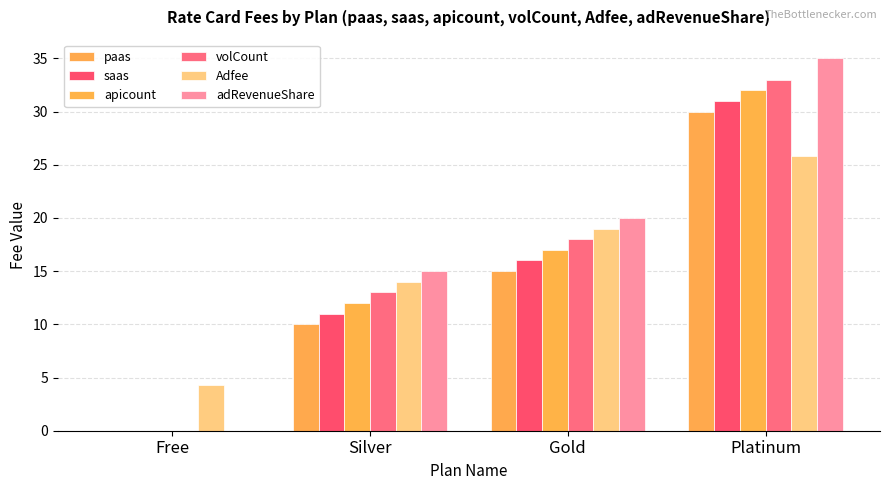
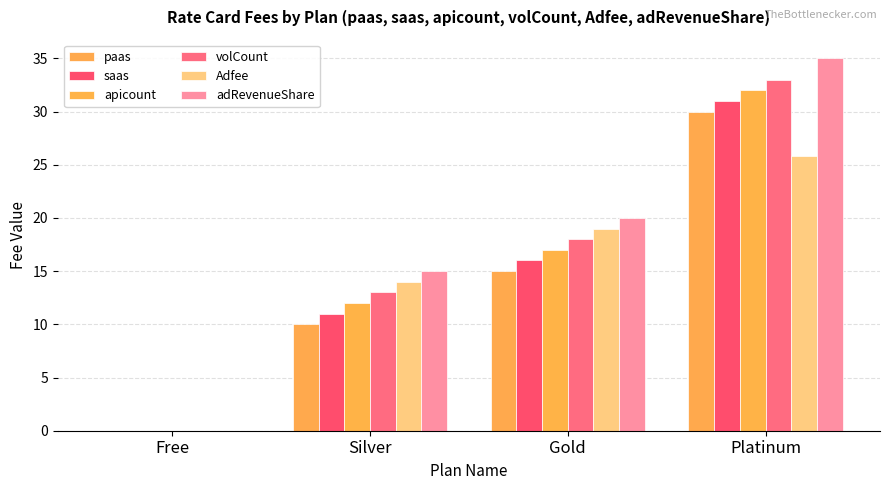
  {
    "Adfee": {
-     "Free": 4.3,
+     "Free": 0.0,
      "Silver": 14.0,
      "Gold": 19.0,
      "Platinum": 25.8
    }
  }
